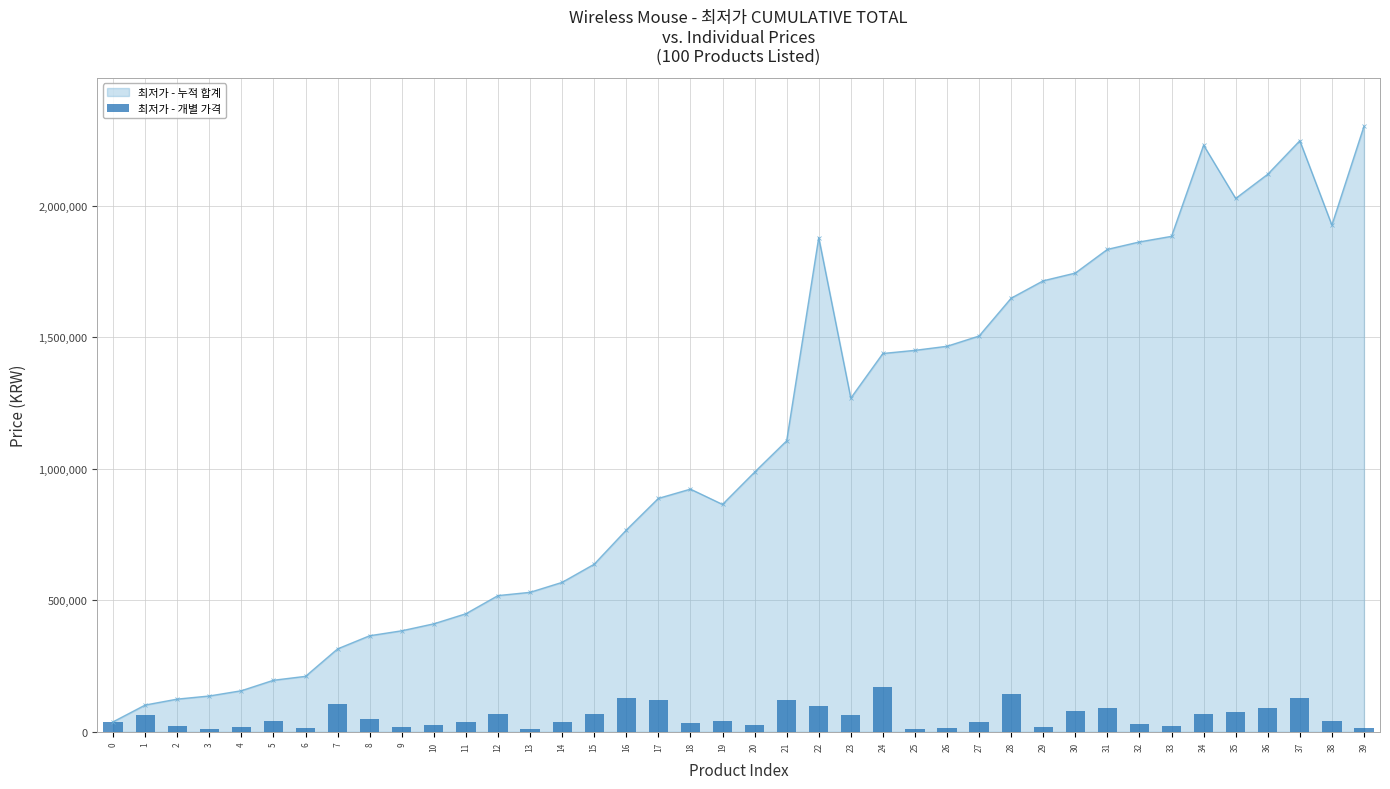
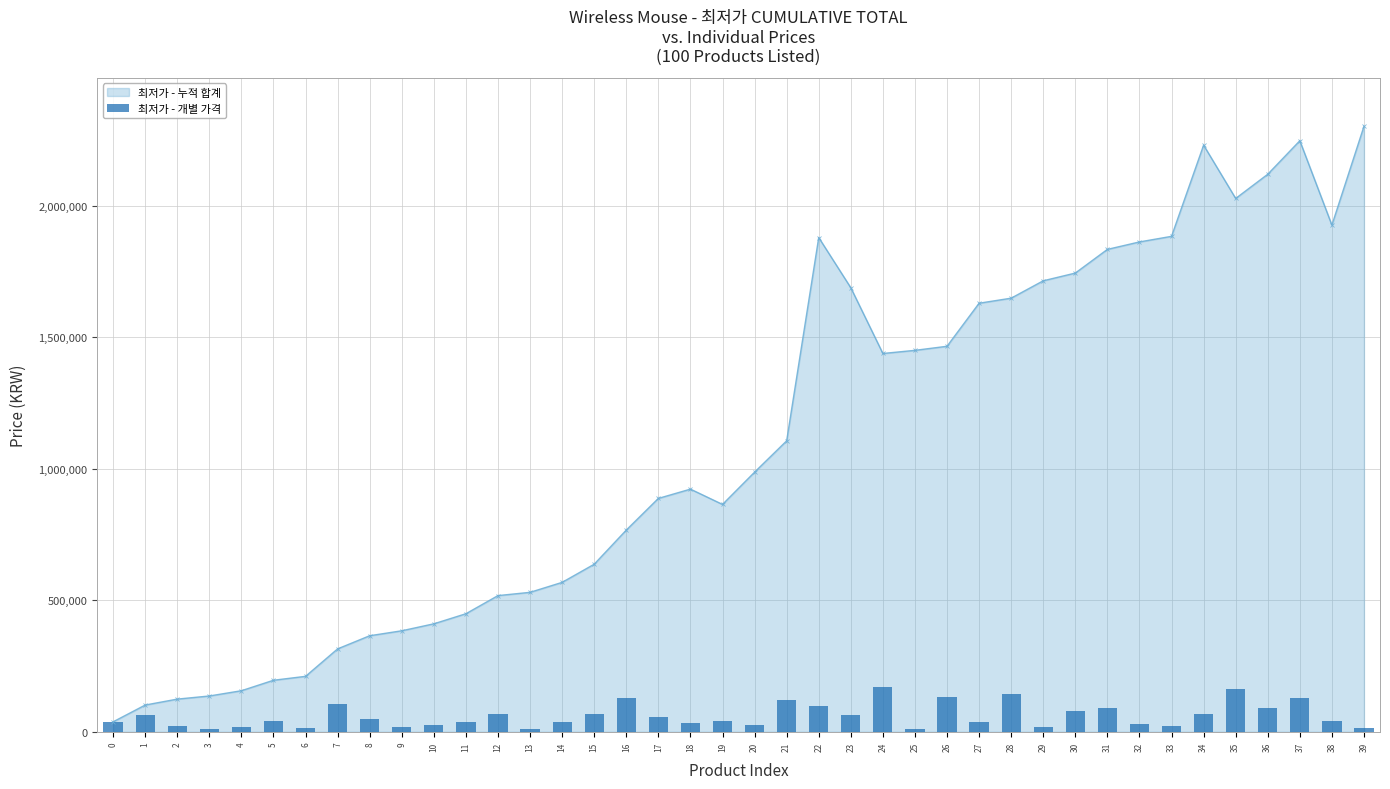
  {
    "최저가 - 누적 합계": {
      "0": "40,000",
      "1": "100,000",
      "2": "120,000",
      "3": "140,000",
      "4": "160,000",
      "5": "200,000",
      "6": "210,000",
      "7": "320,000",
      "8": "370,000",
      "9": "380,000",
      "10": "410,000",
      "11": "450,000",
      "12": "520,000",
      "13": "530,000",
      "14": "570,000",
      "15": "640,000",
      "16": "770,000",
      "17": "890,000",
      "18": "920,000",
      "19": "860,000",
      "20": "990,000",
      "21": "1,110,000",
      "22": "1,880,000",
-     "23": "1,270,000",
+     "23": "1,690,000",
      "24": "1,440,000",
      "25": "1,450,000",
      "26": "1,470,000",
-     "27": "1,500,000",
+     "27": "1,630,000",
      "28": "1,650,000",
      "29": "1,710,000",
      "30": "1,740,000",
      "31": "1,830,000",
      "32": "1,860,000",
      "33": "1,880,000",
      "34": "2,230,000",
      "35": "2,030,000",
      "36": "2,120,000",
      "37": "2,250,000",
      "38": "1,930,000",
      "39": "2,300,000"
    },
    "최저가 - 개별 가격": {
      "0": "40,000",
      "1": "60,000",
      "2": "20,000",
      "3": "10,000",
      "4": "20,000",
      "5": "40,000",
      "6": "10,000",
      "7": "100,000",
      "8": "50,000",
      "9": "20,000",
      "10": "30,000",
      "11": "40,000",
      "12": "70,000",
      "13": "10,000",
      "14": "40,000",
      "15": "70,000",
      "16": "130,000",
-     "17": "120,000",
+     "17": "60,000",
      "18": "40,000",
      "19": "40,000",
      "20": "20,000",
      "21": "120,000",
      "22": "100,000",
      "23": "60,000",
      "24": "170,000",
      "25": "10,000",
-     "26": "20,000",
+     "26": "130,000",
      "27": "40,000",
      "28": "140,000",
      "29": "20,000",
      "30": "80,000",
      "31": "90,000",
      "32": "30,000",
      "33": "20,000",
      "34": "70,000",
-     "35": "70,000",
+     "35": "160,000",
      "36": "90,000",
      "37": "130,000",
      "38": "40,000",
      "39": "10,000"
    }
  }
